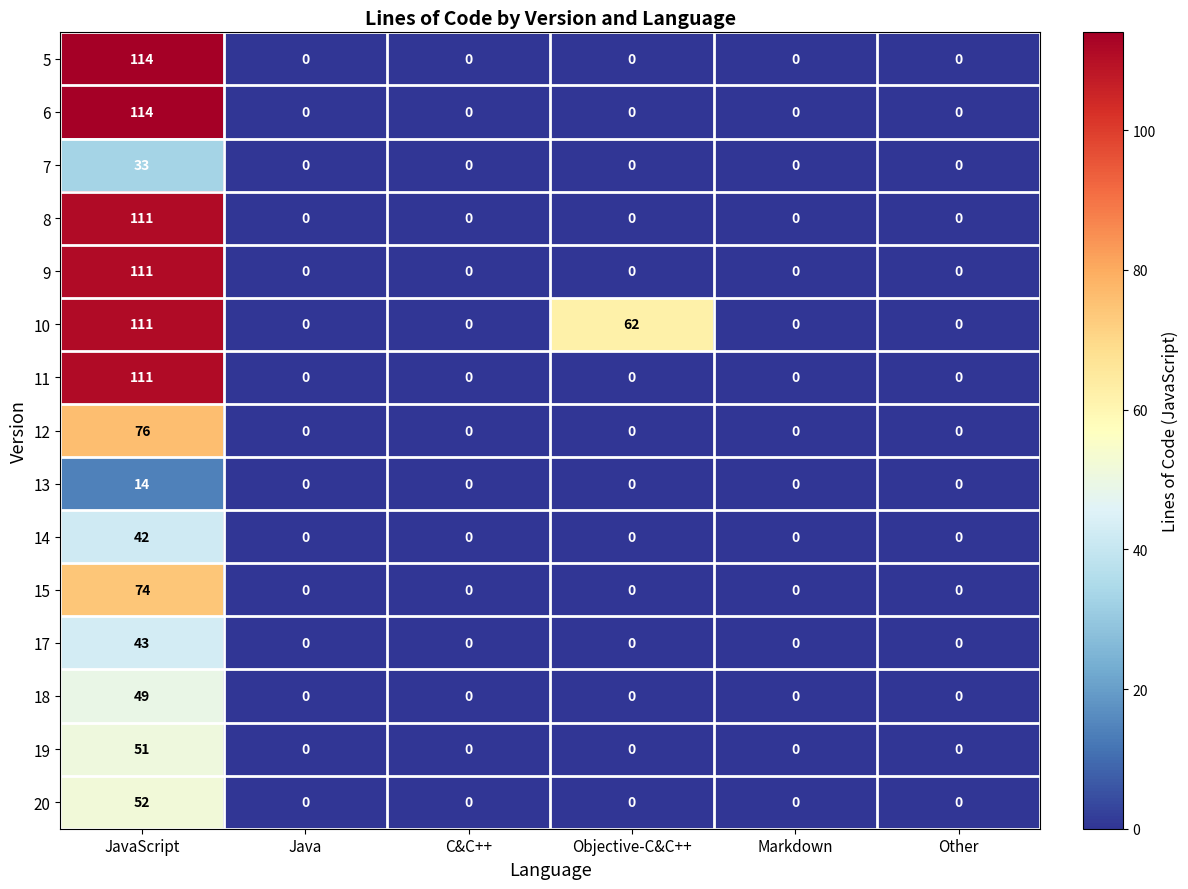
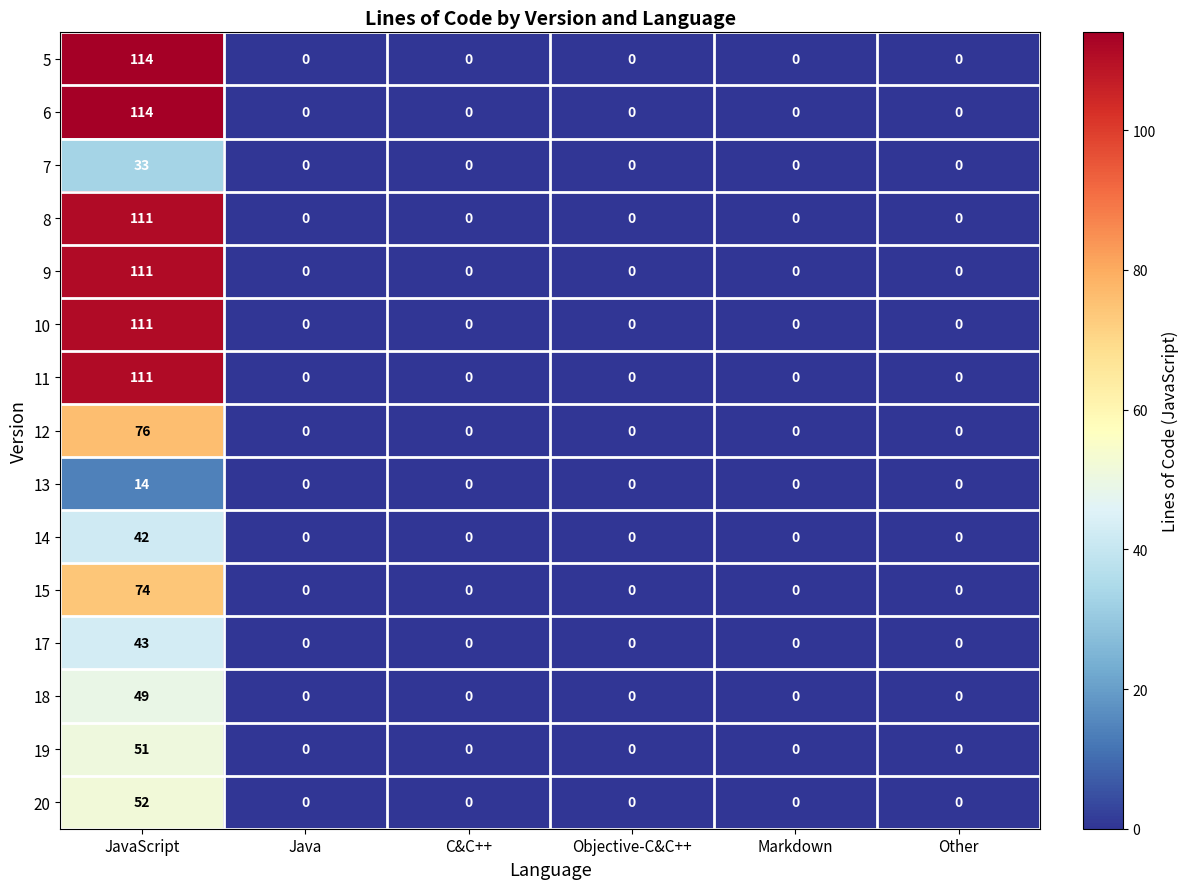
  {
    "5": {
      "JavaScript": 114,
      "Java": 0,
      "C&C++": 0,
      "Objective-C&C++": 0,
      "Markdown": 0,
      "Other": 0
    },
    "6": {
      "JavaScript": 114,
      "Java": 0,
      "C&C++": 0,
      "Objective-C&C++": 0,
      "Markdown": 0,
      "Other": 0
    },
    "7": {
      "JavaScript": 33,
      "Java": 0,
      "C&C++": 0,
      "Objective-C&C++": 0,
      "Markdown": 0,
      "Other": 0
    },
    "8": {
      "JavaScript": 111,
      "Java": 0,
      "C&C++": 0,
      "Objective-C&C++": 0,
      "Markdown": 0,
      "Other": 0
    },
    "9": {
      "JavaScript": 111,
      "Java": 0,
      "C&C++": 0,
      "Objective-C&C++": 0,
      "Markdown": 0,
      "Other": 0
    },
    "10": {
      "JavaScript": 111,
      "Java": 0,
      "C&C++": 0,
-     "Objective-C&C++": 62,
+     "Objective-C&C++": 0,
      "Markdown": 0,
      "Other": 0
    },
    "11": {
      "JavaScript": 111,
      "Java": 0,
      "C&C++": 0,
      "Objective-C&C++": 0,
      "Markdown": 0,
      "Other": 0
    },
    "12": {
      "JavaScript": 76,
      "Java": 0,
      "C&C++": 0,
      "Objective-C&C++": 0,
      "Markdown": 0,
      "Other": 0
    },
    "13": {
      "JavaScript": 14,
      "Java": 0,
      "C&C++": 0,
      "Objective-C&C++": 0,
      "Markdown": 0,
      "Other": 0
    },
    "14": {
      "JavaScript": 42,
      "Java": 0,
      "C&C++": 0,
      "Objective-C&C++": 0,
      "Markdown": 0,
      "Other": 0
    },
    "15": {
      "JavaScript": 74,
      "Java": 0,
      "C&C++": 0,
      "Objective-C&C++": 0,
      "Markdown": 0,
      "Other": 0
    },
    "17": {
      "JavaScript": 43,
      "Java": 0,
      "C&C++": 0,
      "Objective-C&C++": 0,
      "Markdown": 0,
      "Other": 0
    },
    "18": {
      "JavaScript": 49,
      "Java": 0,
      "C&C++": 0,
      "Objective-C&C++": 0,
      "Markdown": 0,
      "Other": 0
    },
    "19": {
      "JavaScript": 51,
      "Java": 0,
      "C&C++": 0,
      "Objective-C&C++": 0,
      "Markdown": 0,
      "Other": 0
    },
    "20": {
      "JavaScript": 52,
      "Java": 0,
      "C&C++": 0,
      "Objective-C&C++": 0,
      "Markdown": 0,
      "Other": 0
    }
  }
